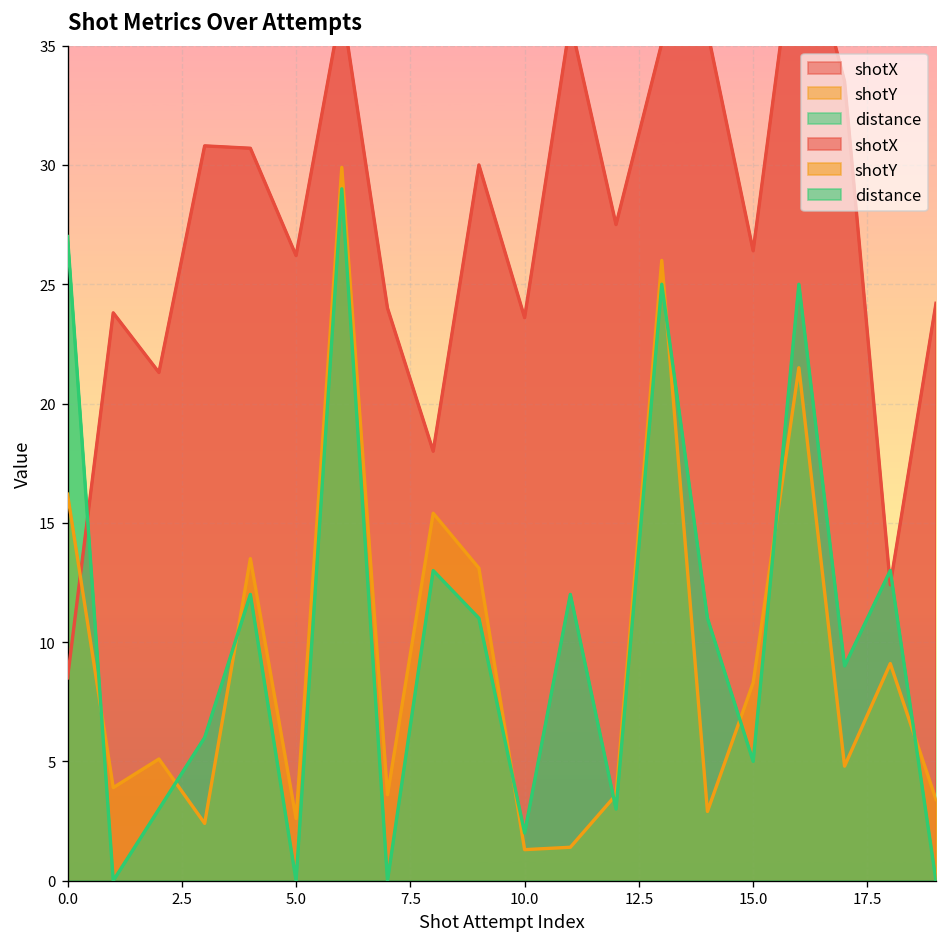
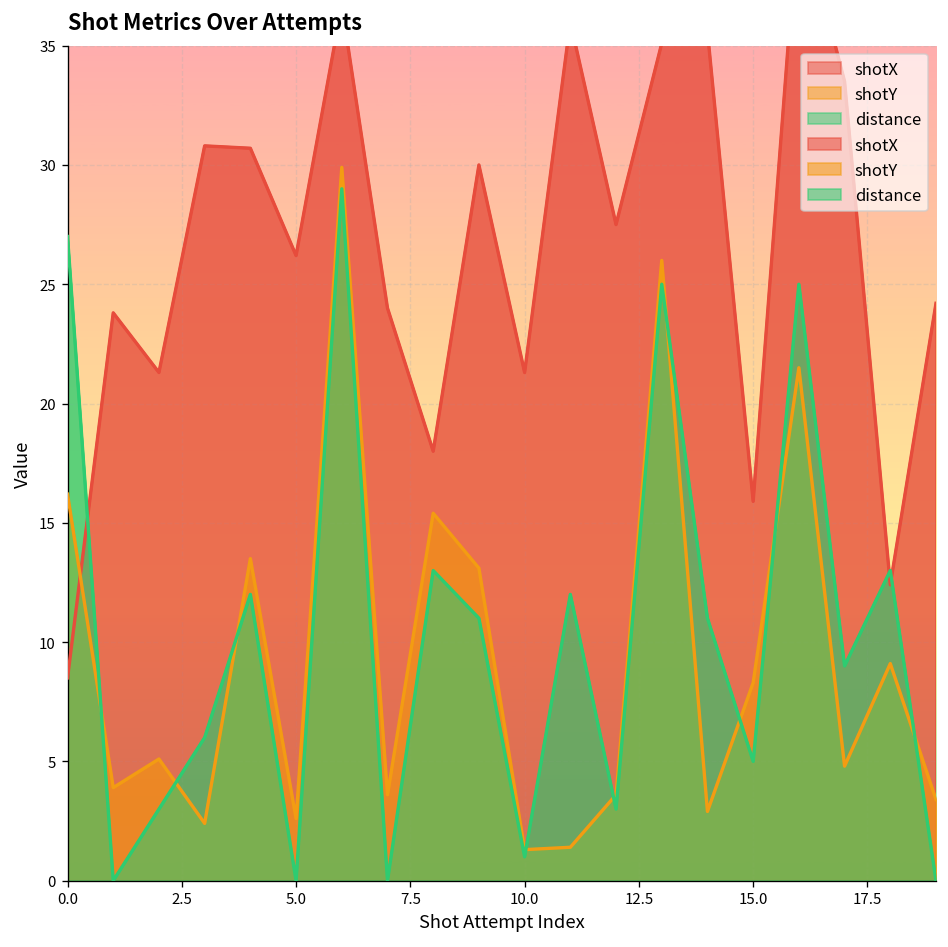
  {
    "shotX": {
      "0.0": 8.5,
      "5.0": 26.2,
-     "10.0": 23.6,
-     "15.0": 26.4
+     "10.0": 21.3,
+     "15.0": 15.9
    },
    "shotY": {
      "0.0": 16.2,
      "5.0": 2.6,
      "10.0": 1.3,
      "15.0": 8.3
    },
    "distance": {
      "0.0": 27,
      "5.0": 0,
-     "10.0": 2,
+     "10.0": 1,
      "15.0": 5
    }
  }
